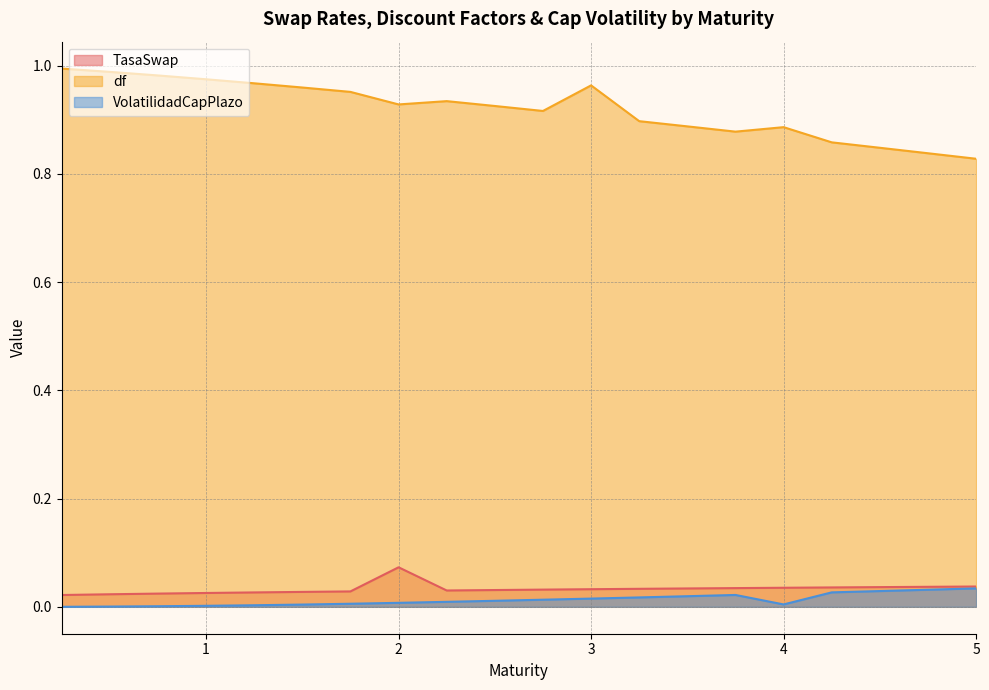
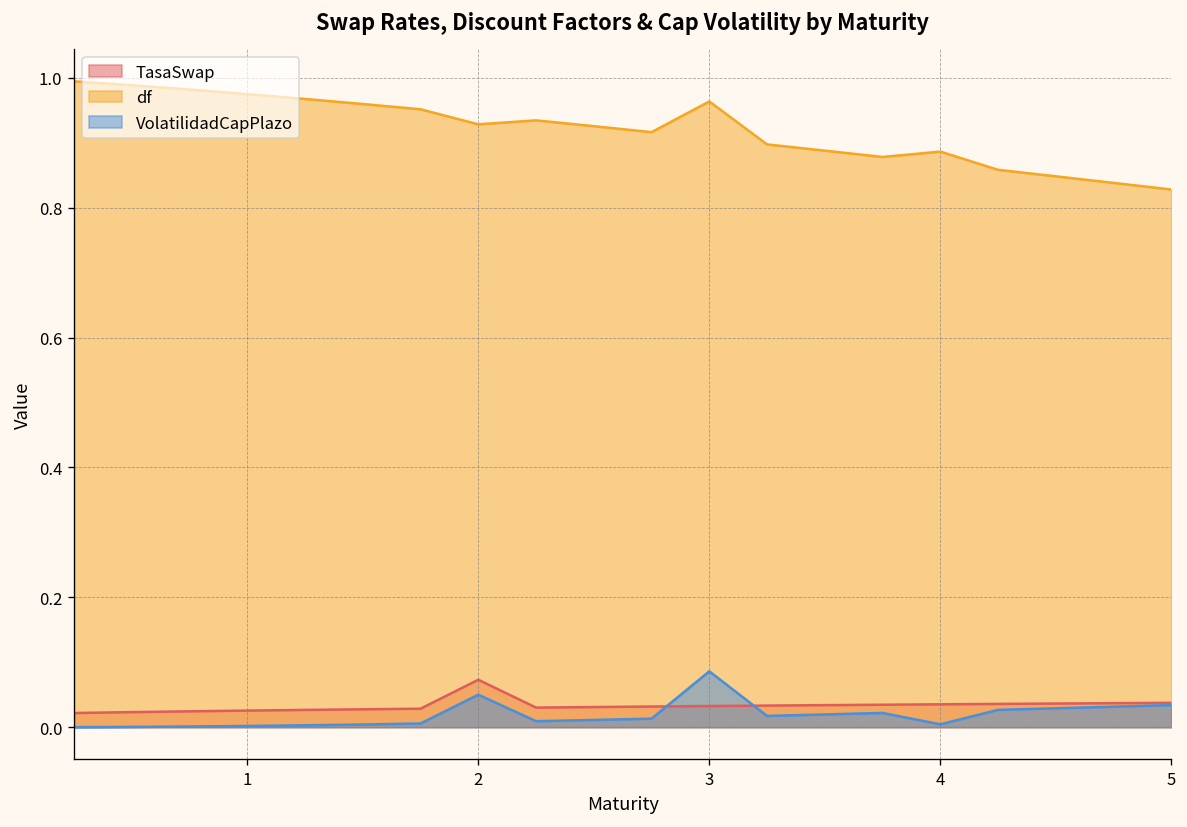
  {
    "TasaSwap": {
      "1": 0.03,
      "2": 0.07,
      "3": 0.03,
      "4": 0.04
    },
    "df": {
      "2": 0.93,
      "3": 0.96,
      "4": 0.89,
      "5": 0.83
    },
    "VolatilidadCapPlazo": {
      "1": 0.00,
-     "2": 0.01,
-     "3": 0.02,
+     "2": 0.05,
+     "3": 0.09,
      "4": 0.00
    }
  }
